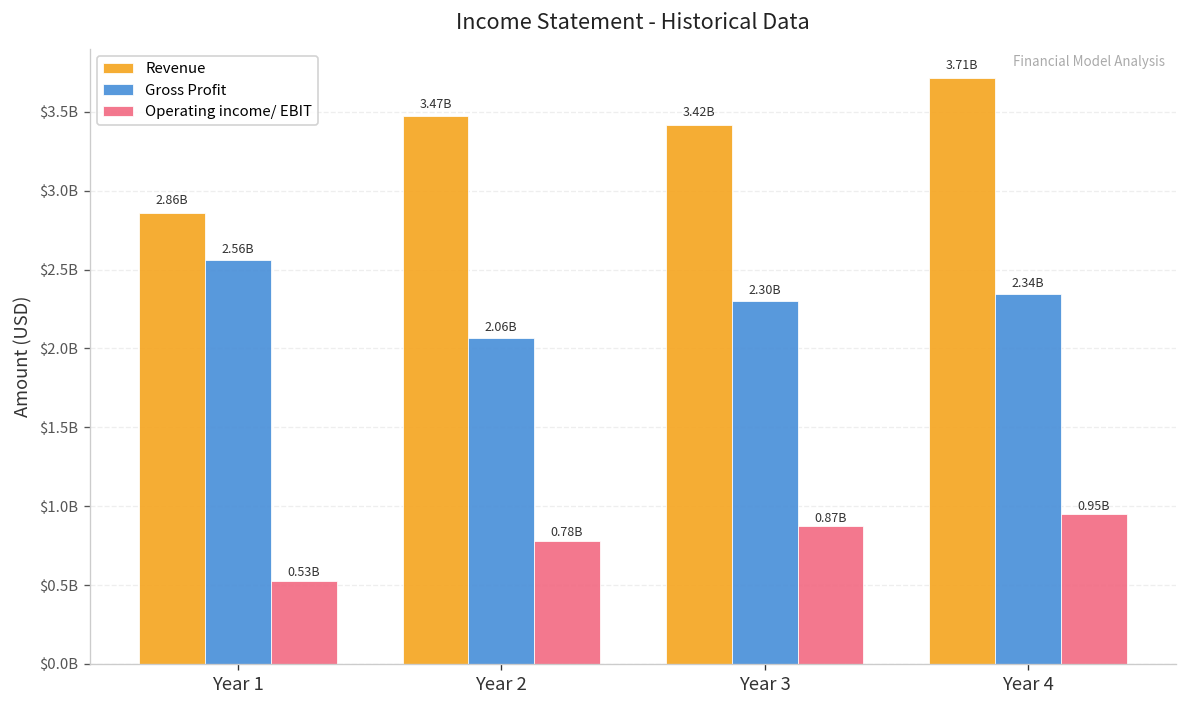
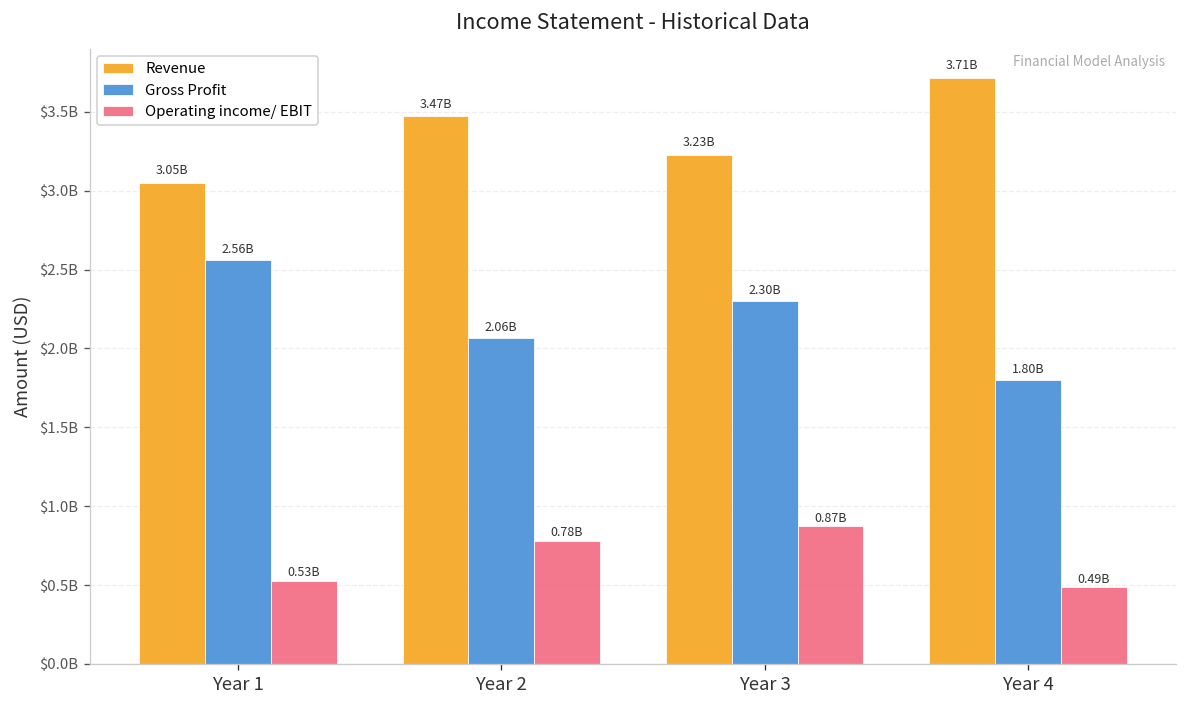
  {
    "Revenue": {
-     "Year 1": "2.86B",
+     "Year 1": "3.05B",
      "Year 2": "3.47B",
-     "Year 3": "3.42B",
+     "Year 3": "3.23B",
      "Year 4": "3.71B"
    },
    "Gross Profit": {
      "Year 1": "2.56B",
      "Year 2": "2.06B",
      "Year 3": "2.30B",
-     "Year 4": "2.34B"
+     "Year 4": "1.80B"
    },
    "Operating income/ EBIT": {
      "Year 1": "0.53B",
      "Year 2": "0.78B",
      "Year 3": "0.87B",
-     "Year 4": "0.95B"
+     "Year 4": "0.49B"
    }
  }
